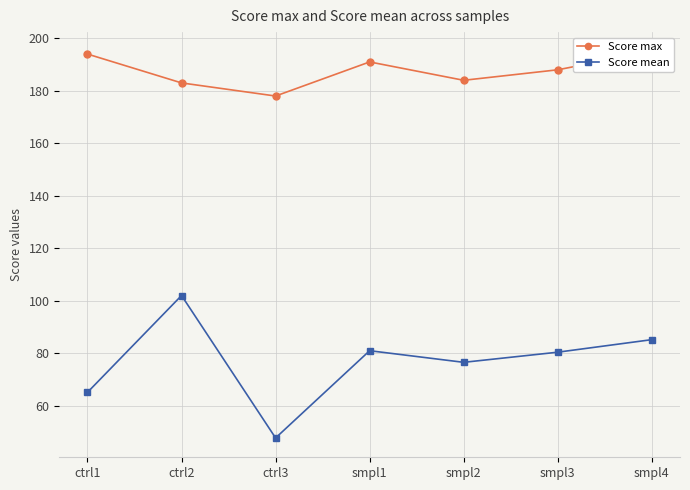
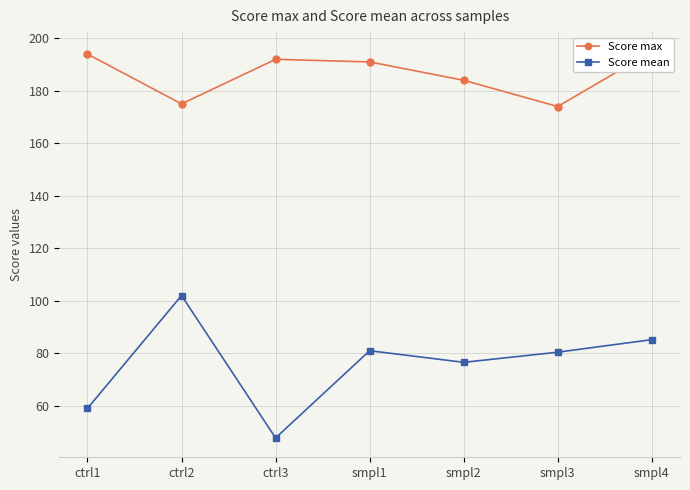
  {
    "Score max": {
      "ctrl1": 194,
-     "ctrl2": 183,
-     "ctrl3": 178,
+     "ctrl2": 175,
+     "ctrl3": 192,
      "smpl1": 191,
      "smpl2": 184,
-     "smpl3": 188
+     "smpl3": 174
    },
    "Score mean": {
-     "ctrl1": 65,
+     "ctrl1": 59,
      "ctrl2": 102,
      "ctrl3": 48,
      "smpl1": 81,
      "smpl2": 76,
      "smpl3": 80,
      "smpl4": 85
    }
  }
